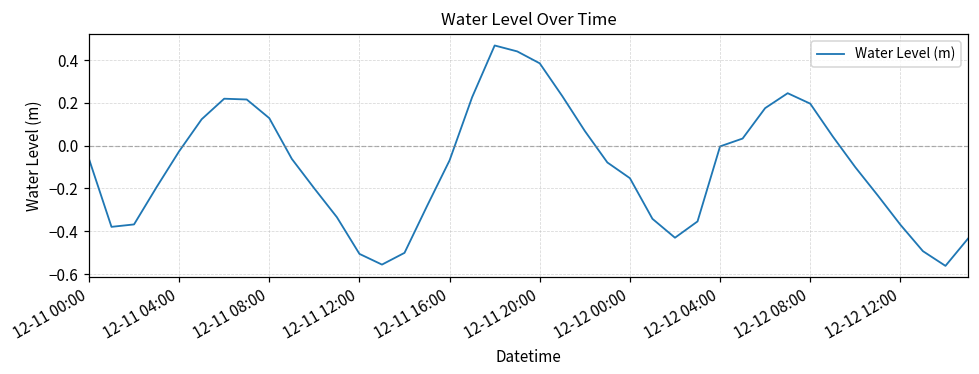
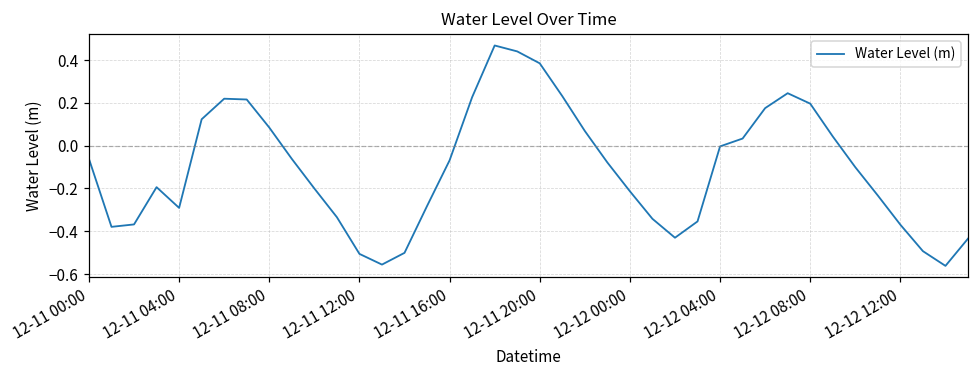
  {
    "12-11 00:00": -0.06,
-   "12-11 04:00": -0.03,
-   "12-11 08:00": 0.13,
+   "12-11 04:00": -0.29,
+   "12-11 08:00": 0.08,
    "12-11 12:00": -0.51,
    "12-11 16:00": -0.07,
    "12-11 20:00": 0.39,
-   "12-12 00:00": -0.15,
+   "12-12 00:00": -0.21,
    "12-12 04:00": 0.00,
    "12-12 08:00": 0.20,
    "12-12 12:00": -0.37
  }
